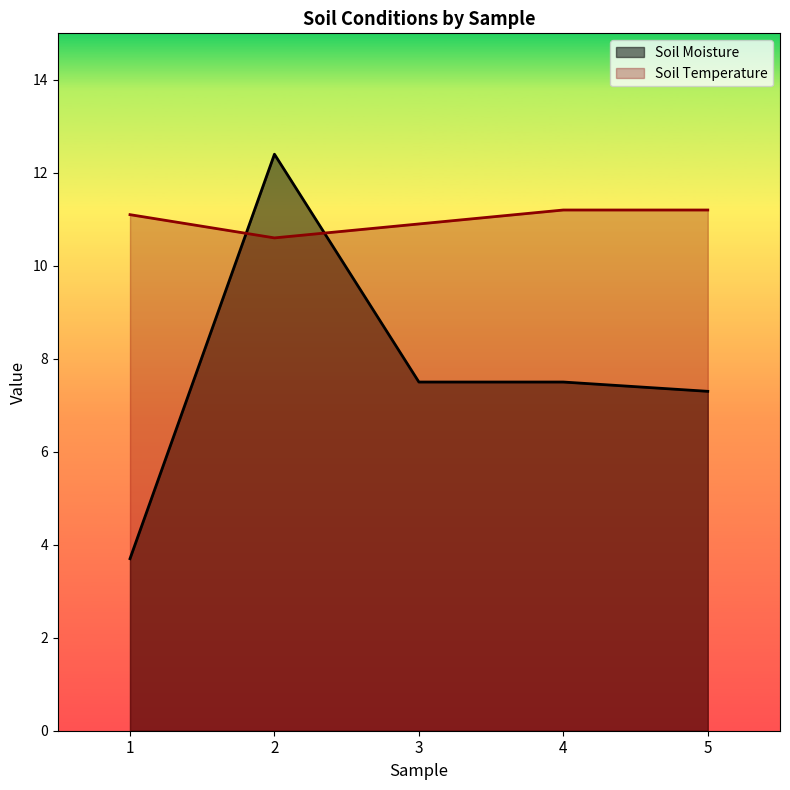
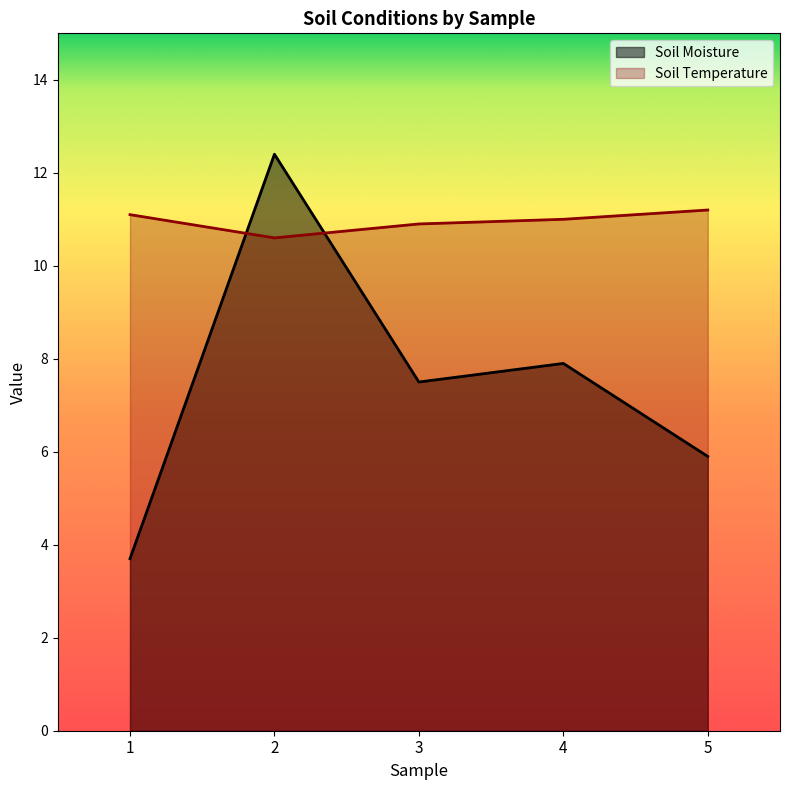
  {
    "Soil Moisture": {
      "1": 3.7,
      "2": 12.4,
      "3": 7.5,
-     "4": 7.5,
-     "5": 7.3
+     "4": 7.9,
+     "5": 5.9
    },
    "Soil Temperature": {
      "1": 11.1,
      "2": 10.6,
      "3": 10.9,
-     "4": 11.2,
+     "4": 11.0,
      "5": 11.2
    }
  }
